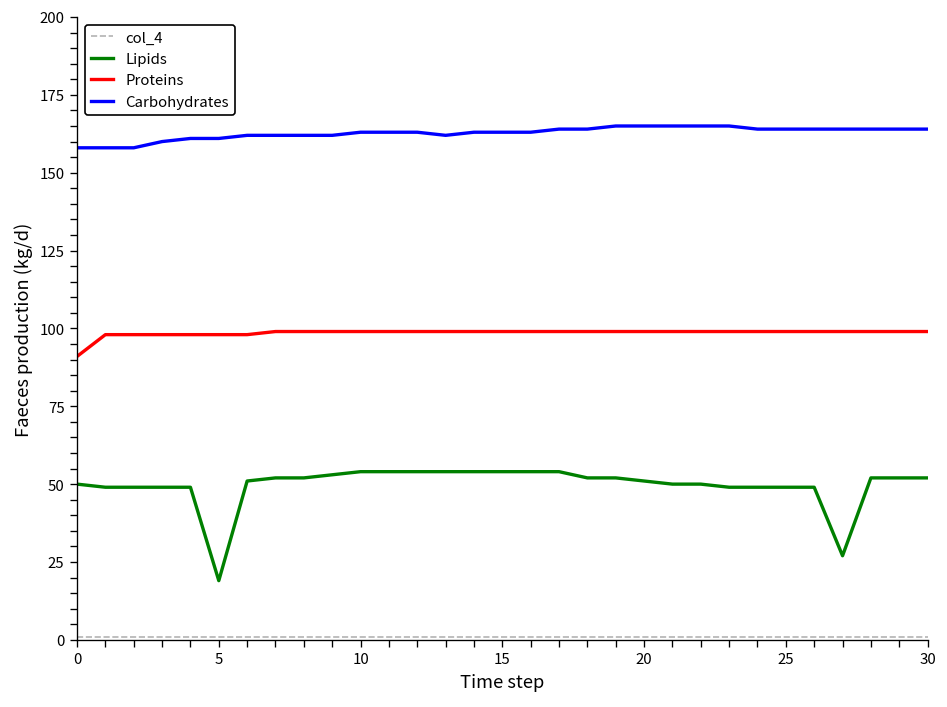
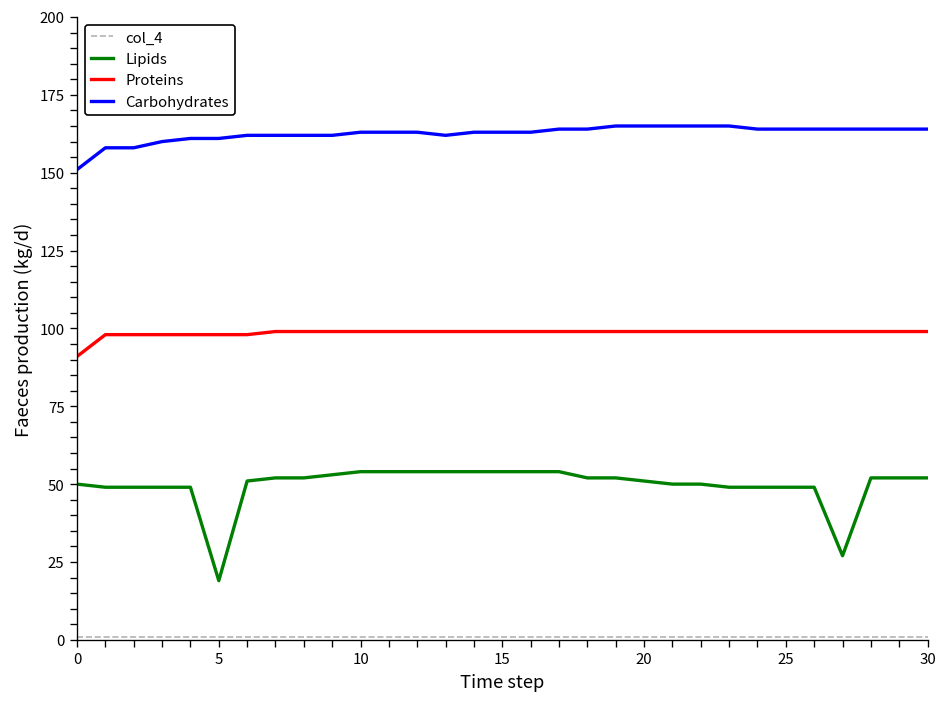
  {
    "col_4": {
      "0": 1,
      "5": 1,
      "10": 1,
      "15": 1,
      "20": 1,
      "25": 1,
      "30": 1
    },
    "Lipids": {
      "0": 50,
      "5": 19,
      "10": 54,
      "15": 54,
      "20": 51,
      "25": 49,
      "30": 52
    },
    "Proteins": {
      "0": 91,
      "5": 98,
      "10": 99,
      "15": 99,
      "20": 99,
      "25": 99,
      "30": 99
    },
    "Carbohydrates": {
-     "0": 158,
+     "0": 151,
      "5": 161,
      "10": 163,
      "15": 163,
      "20": 165,
      "25": 164,
      "30": 164
    }
  }
